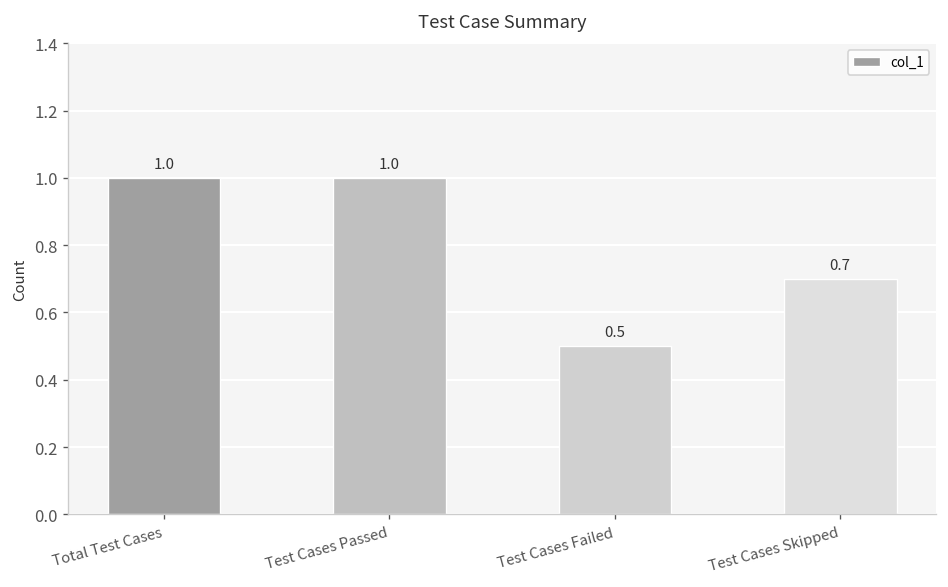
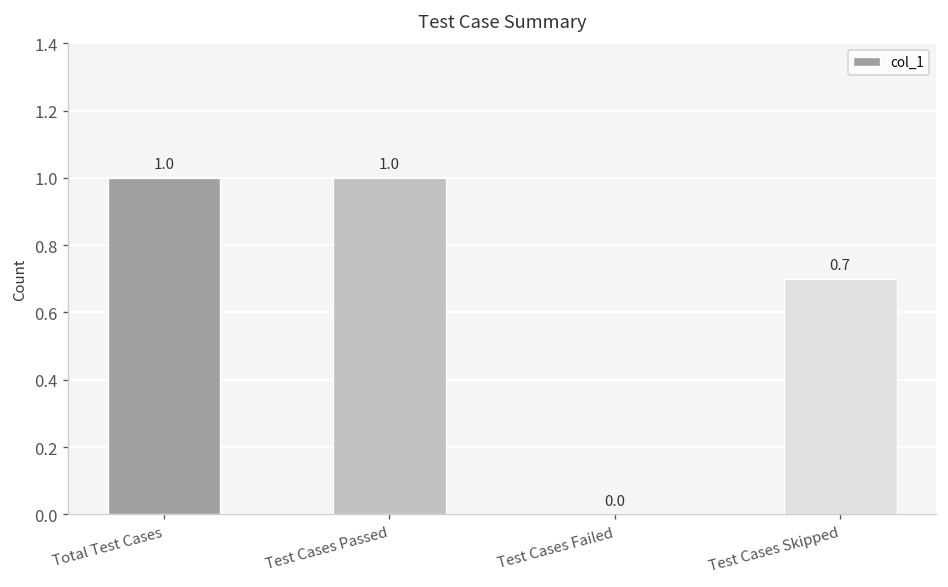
  {
    "Total Test Cases": 1.0,
    "Test Cases Passed": 1.0,
-   "Test Cases Failed": 0.5,
+   "Test Cases Failed": 0.0,
    "Test Cases Skipped": 0.7
  }
